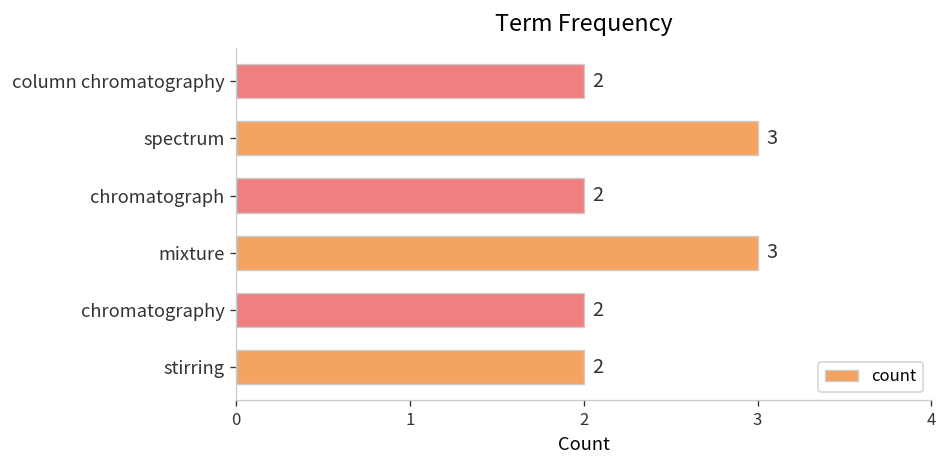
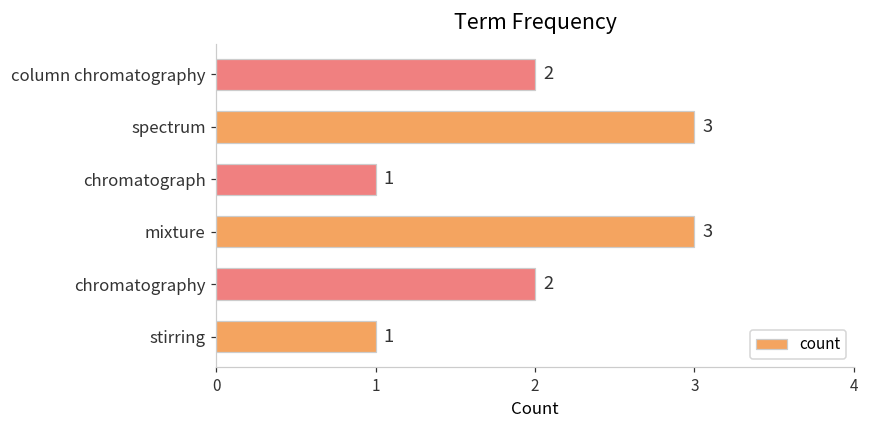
  {
    "column chromatography": 2,
    "spectrum": 3,
-   "chromatograph": 2,
+   "chromatograph": 1,
    "mixture": 3,
    "chromatography": 2,
-   "stirring": 2
+   "stirring": 1
  }
